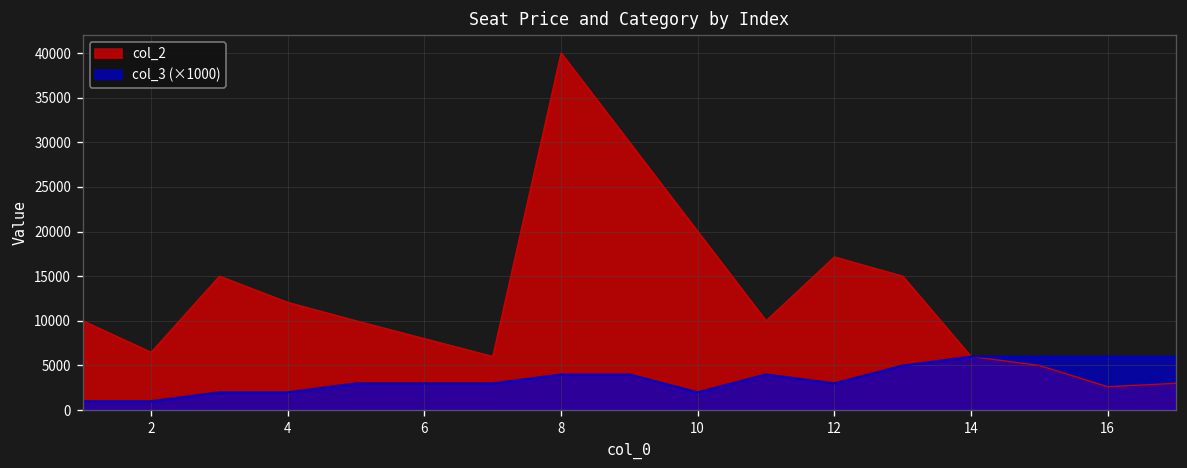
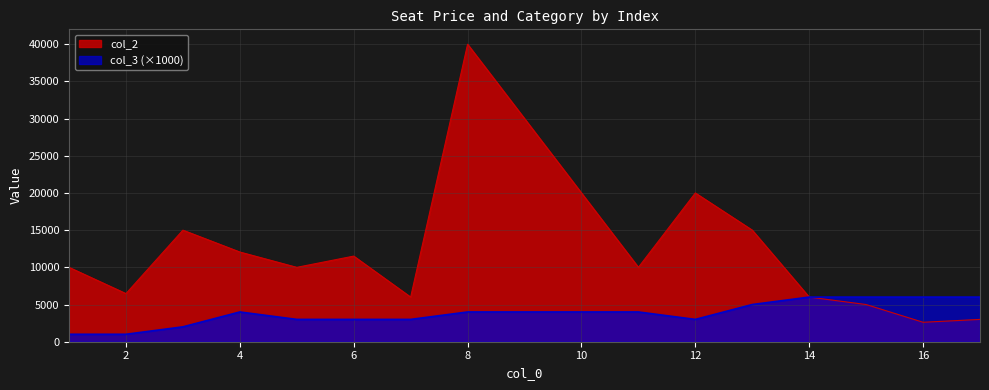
  {
    "col_2": {
      "2": 6000,
      "4": 12000,
-     "6": 8000,
+     "6": 12000,
      "8": 40000,
      "10": 20000,
-     "12": 17000,
+     "12": 20000,
      "16": 3000
    },
    "col_3 (×1000)": {
      "2": 1000,
-     "4": 2000,
+     "4": 4000,
      "6": 3000,
      "8": 4000,
-     "10": 2000,
+     "10": 4000,
      "12": 3000,
      "16": 6000
    }
  }
